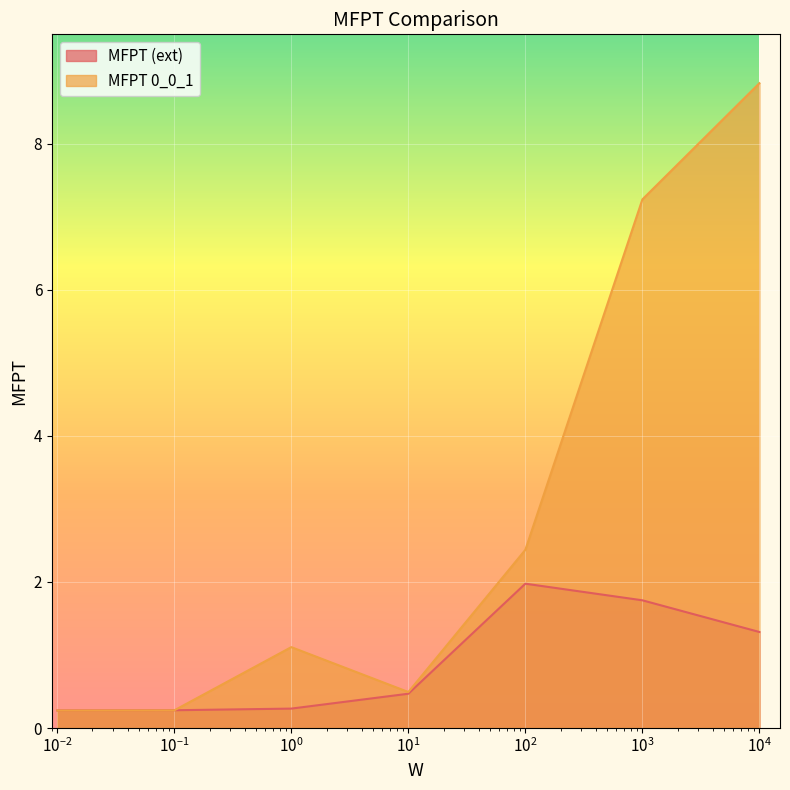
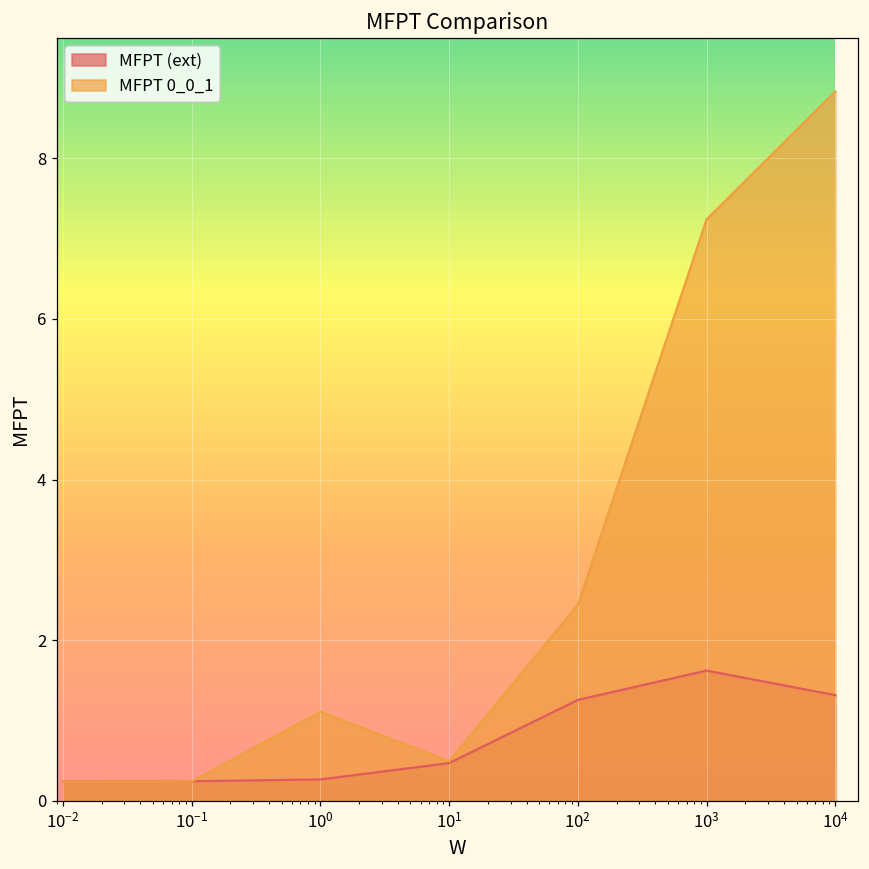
  {
    "MFPT (ext)": {
      "10^0": 0.3,
-     "10^2": 2.0,
-     "10^3": 1.7,
+     "10^2": 1.3,
+     "10^3": 1.6,
      "10^4": 1.3
    },
    "MFPT 0_0_1": {
      "10^0": 1.1,
      "10^2": 2.4,
      "10^3": 7.2,
      "10^4": 8.8
    }
  }
